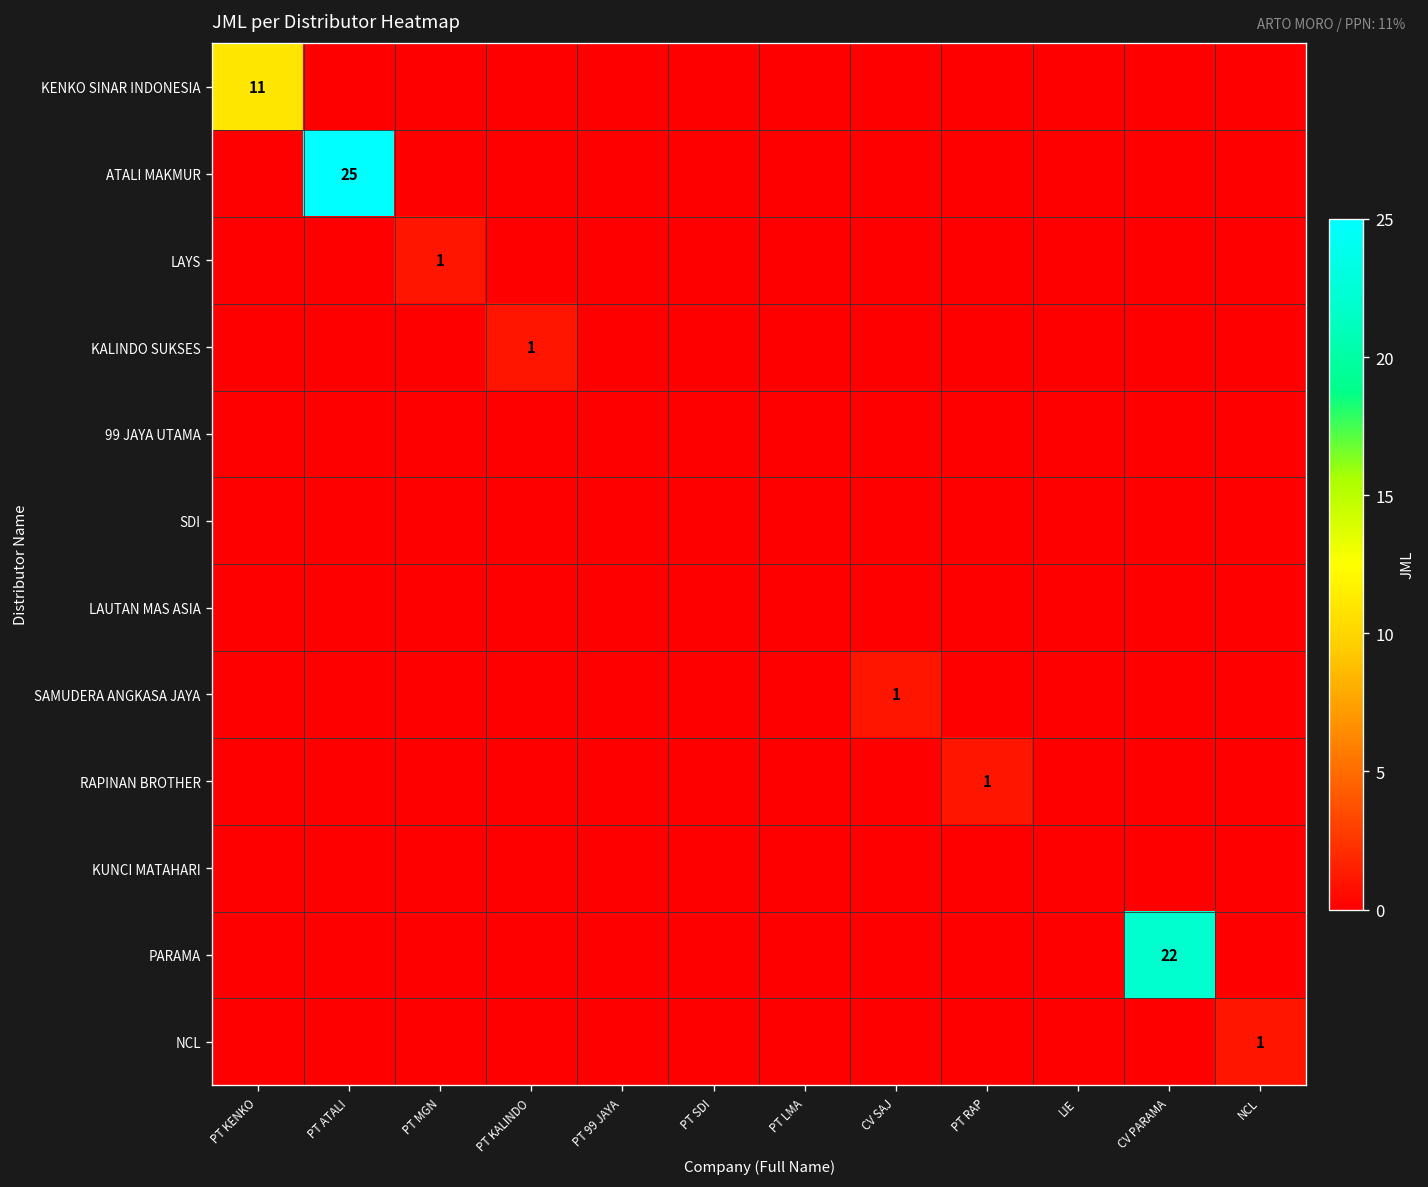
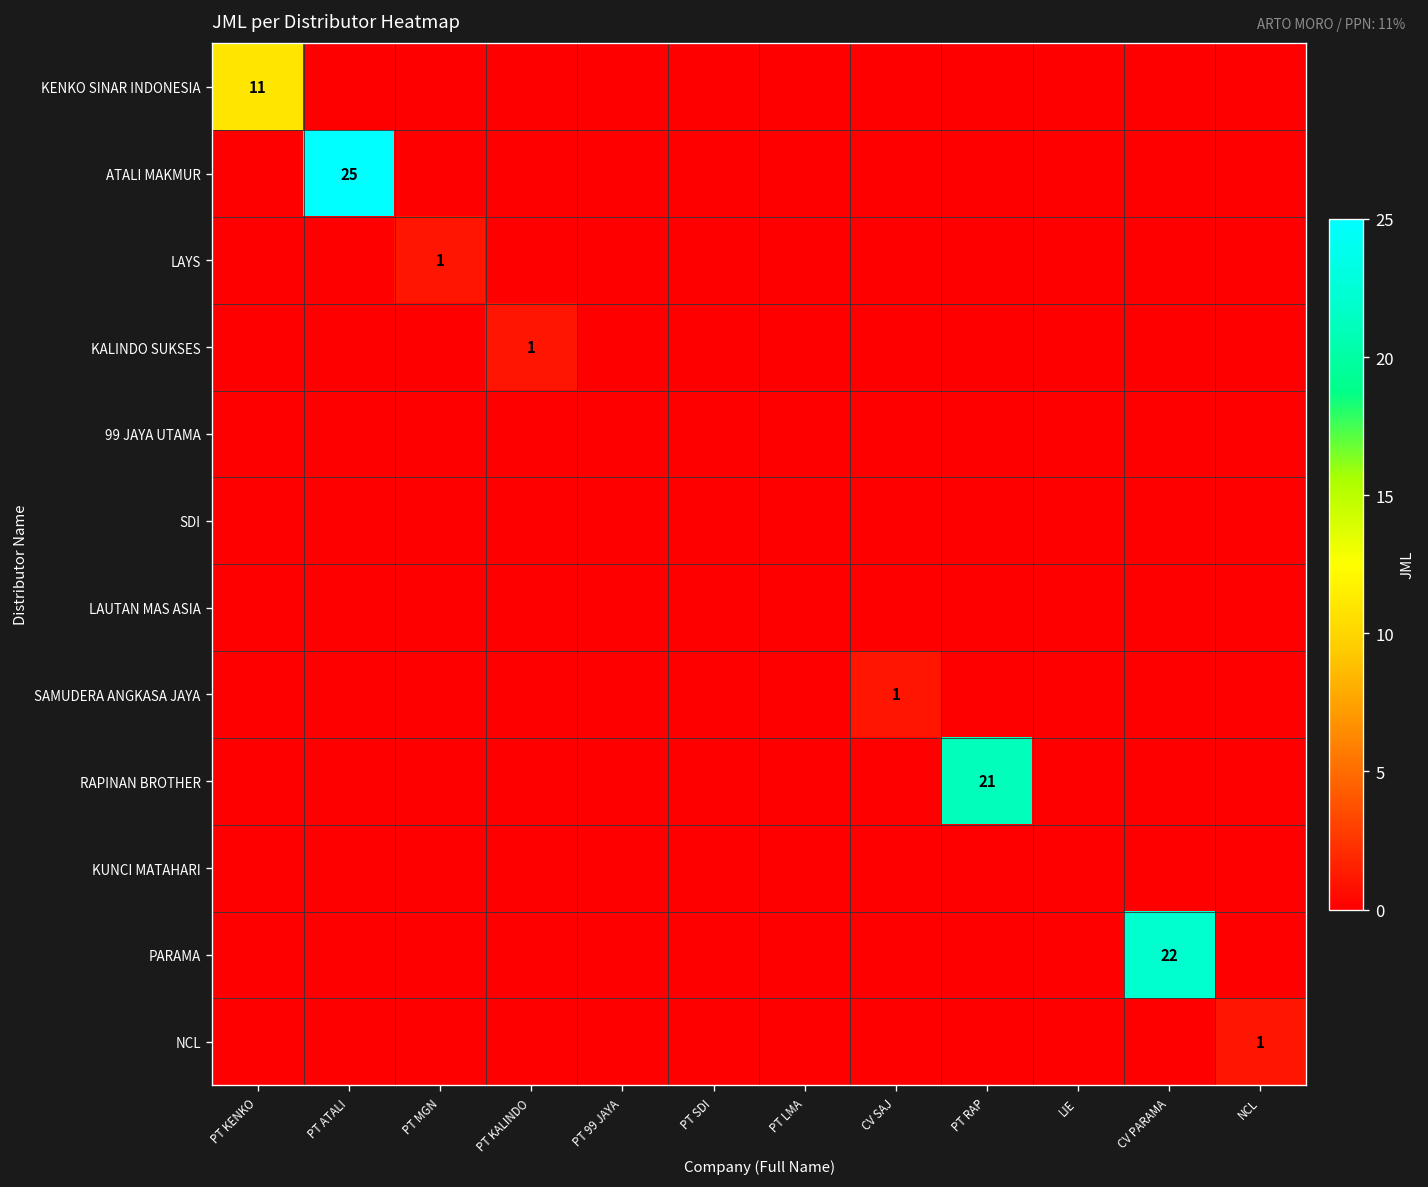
  {
    "KENKO SINAR INDONESIA": {
      "PT KENKO": 11
    },
    "ATALI MAKMUR": {
      "PT ATALI": 25
    },
    "LAYS": {
      "PT MGN": 1
    },
    "KALINDO SUKSES": {
      "PT KALINDO": 1
    },
    "SAMUDERA ANGKASA JAYA": {
      "CV SAJ": 1
    },
    "RAPINAN BROTHER": {
-     "PT RAP": 1
+     "PT RAP": 21
    },
    "PARAMA": {
      "CV PARAMA": 22
    },
    "NCL": {
      "NCL": 1
    }
  }
